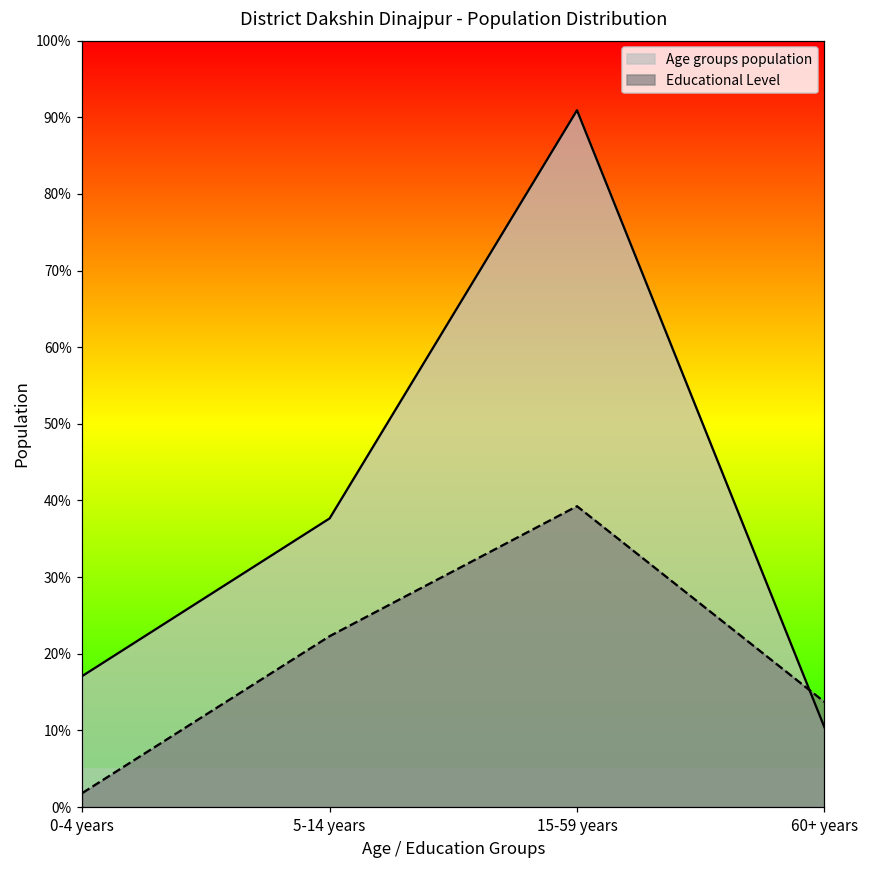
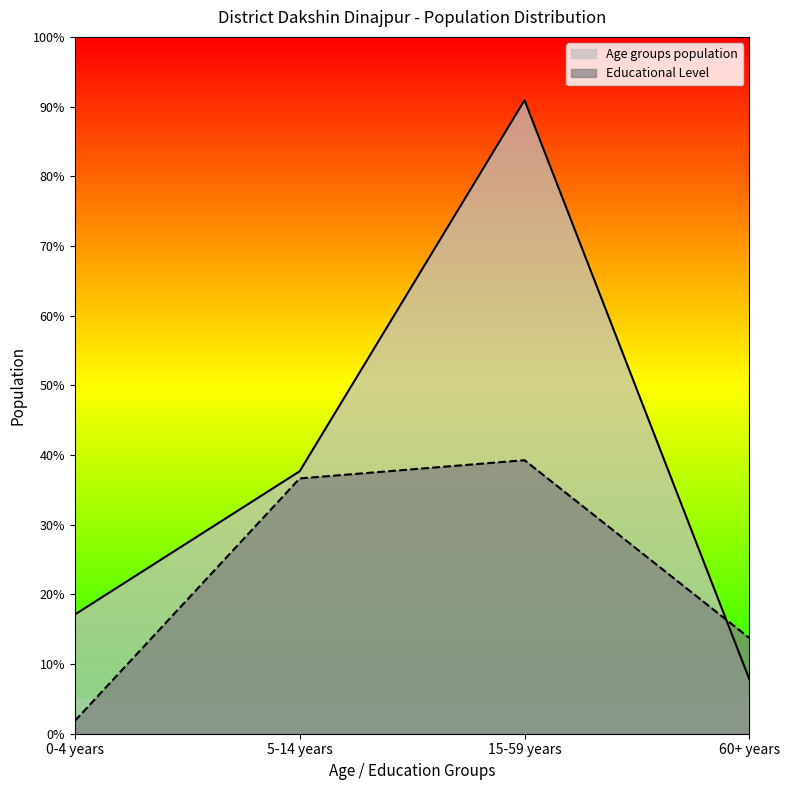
  {
    "Age groups population": {
      "0-4 years": "17%",
      "5-14 years": "38%",
      "15-59 years": "91%",
-     "60+ years": "10%"
+     "60+ years": "8%"
    },
    "Educational Level": {
-     "5-14 years": "22%",
+     "5-14 years": "37%",
      "15-59 years": "39%",
      "60+ years": "14%"
    }
  }
